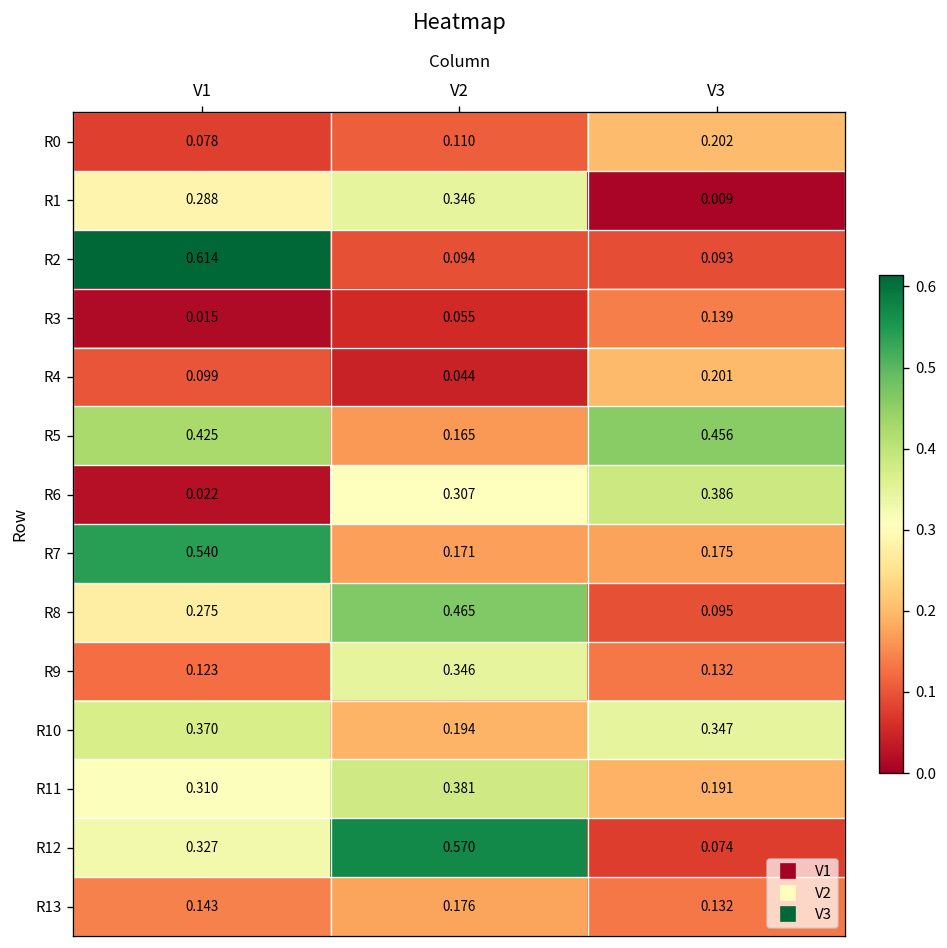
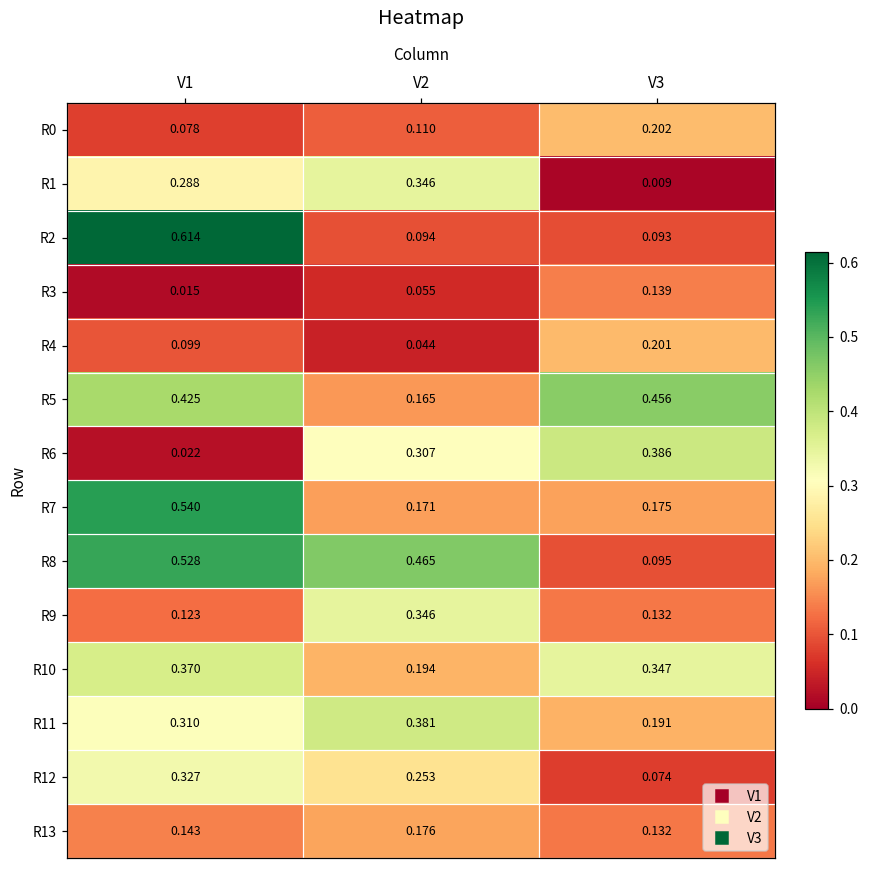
  {
    "R0": {
      "V1": 0.078,
      "V2": 0.110,
      "V3": 0.202
    },
    "R1": {
      "V1": 0.288,
      "V2": 0.346,
      "V3": 0.009
    },
    "R2": {
      "V1": 0.614,
      "V2": 0.094,
      "V3": 0.093
    },
    "R3": {
      "V1": 0.015,
      "V2": 0.055,
      "V3": 0.139
    },
    "R4": {
      "V1": 0.099,
      "V2": 0.044,
      "V3": 0.201
    },
    "R5": {
      "V1": 0.425,
      "V2": 0.165,
      "V3": 0.456
    },
    "R6": {
      "V1": 0.022,
      "V2": 0.307,
      "V3": 0.386
    },
    "R7": {
      "V1": 0.540,
      "V2": 0.171,
      "V3": 0.175
    },
    "R8": {
-     "V1": 0.275,
+     "V1": 0.528,
      "V2": 0.465,
      "V3": 0.095
    },
    "R9": {
      "V1": 0.123,
      "V2": 0.346,
      "V3": 0.132
    },
    "R10": {
      "V1": 0.370,
      "V2": 0.194,
      "V3": 0.347
    },
    "R11": {
      "V1": 0.310,
      "V2": 0.381,
      "V3": 0.191
    },
    "R12": {
      "V1": 0.327,
-     "V2": 0.570,
+     "V2": 0.253,
      "V3": 0.074
    },
    "R13": {
      "V1": 0.143,
      "V2": 0.176,
      "V3": 0.132
    }
  }
